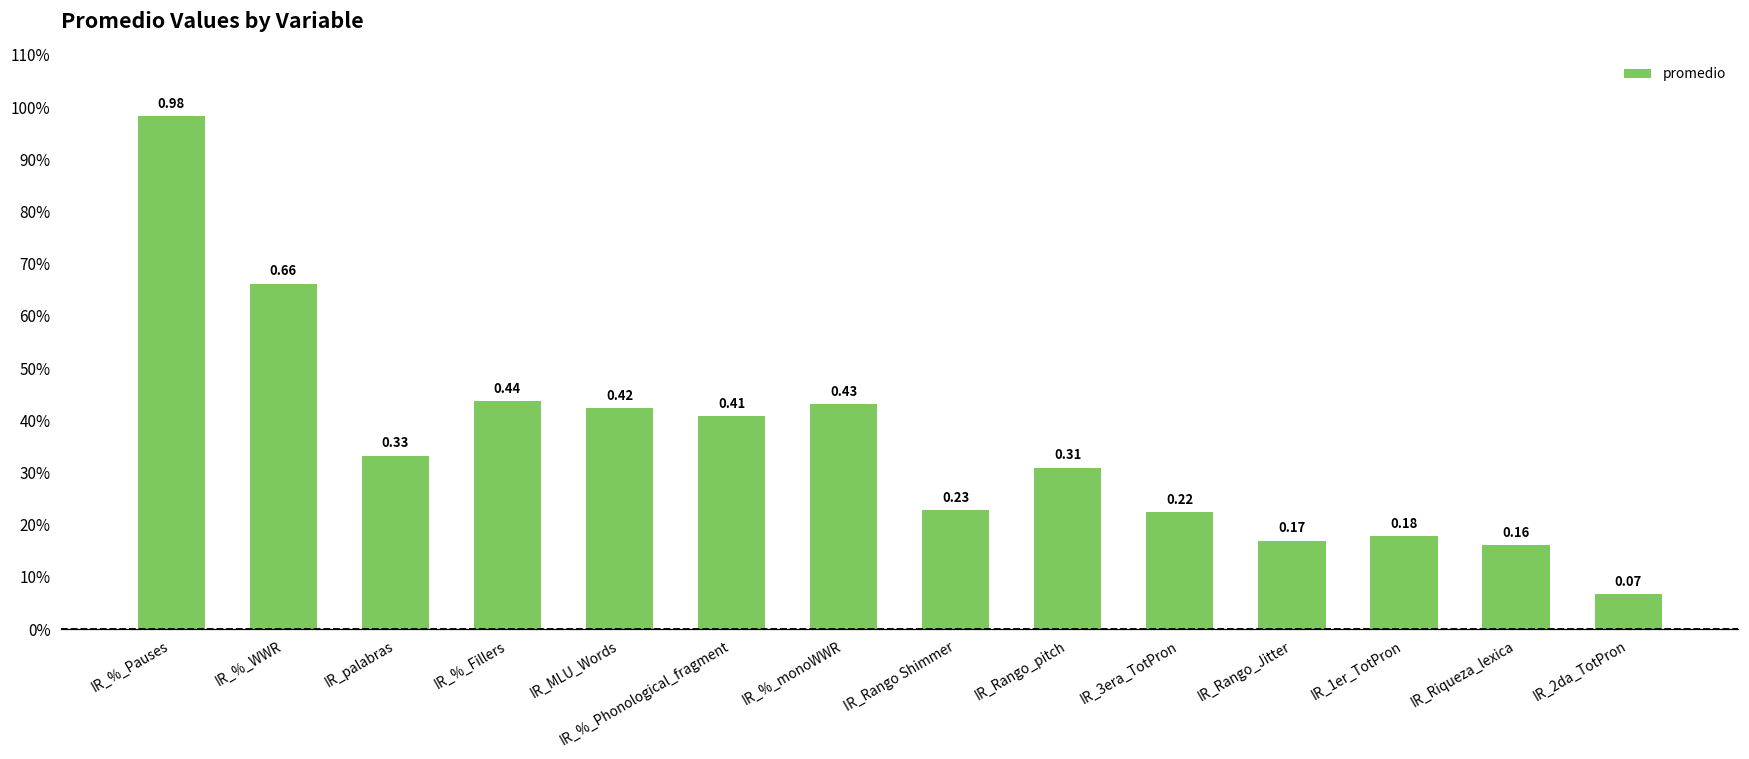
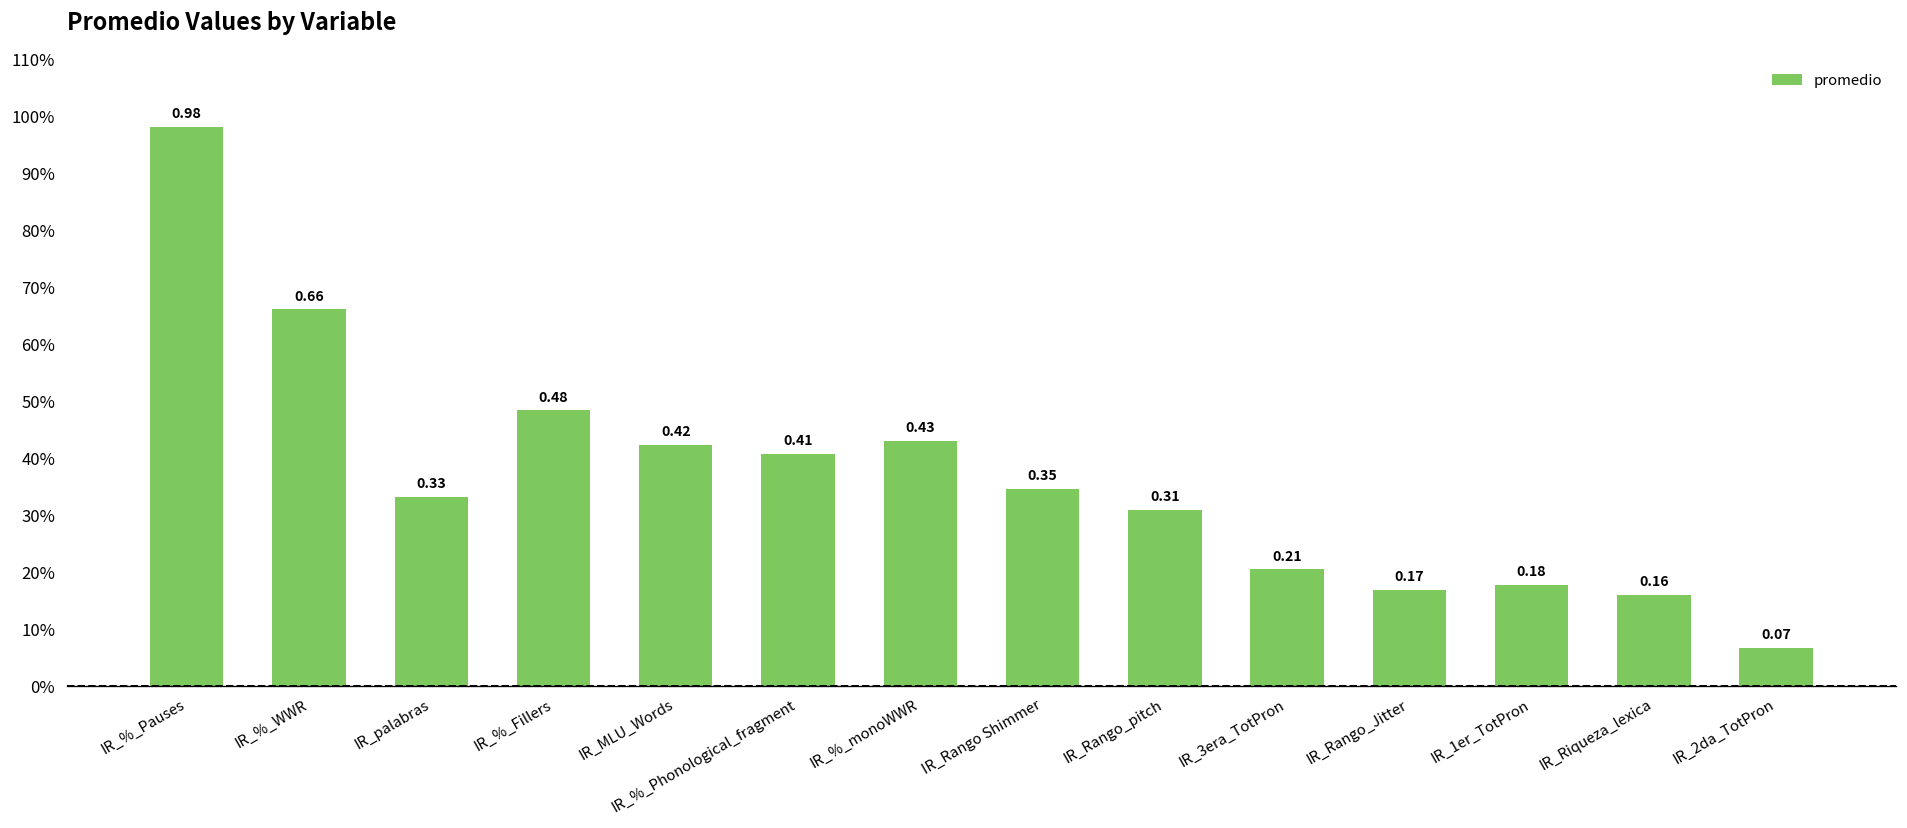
  {
    "IR_%_Pauses": 0.98,
    "IR_%_WWR": 0.66,
    "IR_palabras": 0.33,
-   "IR_%_Fillers": 0.44,
+   "IR_%_Fillers": 0.48,
    "IR_MLU_Words": 0.42,
    "IR_%_Phonological_fragment": 0.41,
    "IR_%_monoWWR": 0.43,
-   "IR_Rango Shimmer": 0.23,
+   "IR_Rango Shimmer": 0.35,
    "IR_Rango_pitch": 0.31,
-   "IR_3era_TotPron": 0.22,
+   "IR_3era_TotPron": 0.21,
    "IR_Rango_Jitter": 0.17,
    "IR_1er_TotPron": 0.18,
    "IR_Riqueza_lexica": 0.16,
    "IR_2da_TotPron": 0.07
  }
